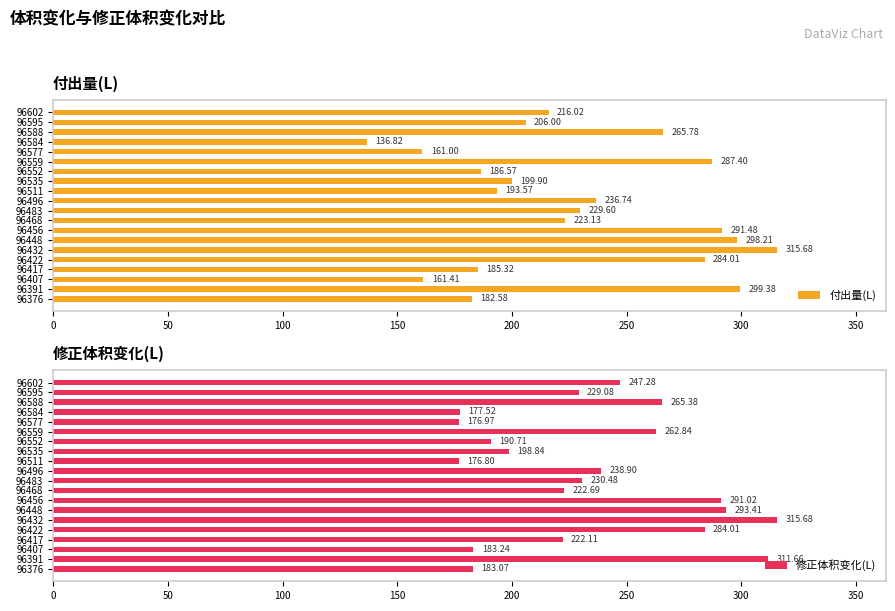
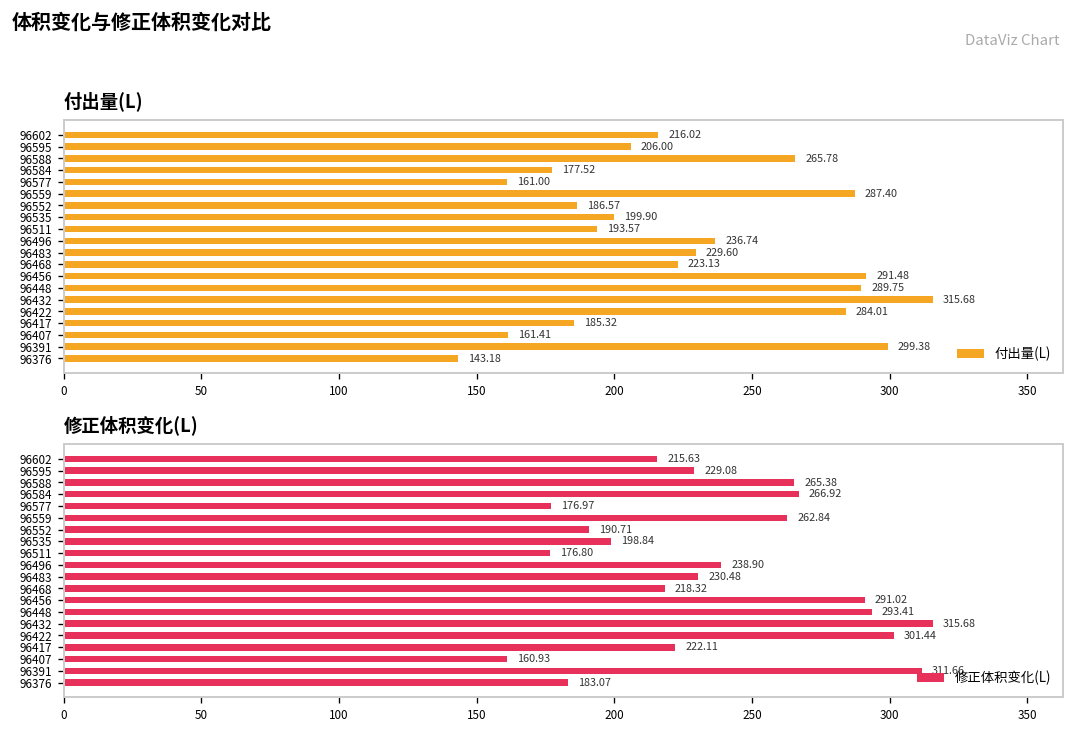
  {
    "付出量(L)": {
      "96602": 216.02,
      "96595": 206.00,
      "96588": 265.78,
-     "96584": 136.82,
+     "96584": 177.52,
      "96577": 161.00,
      "96559": 287.40,
      "96552": 186.57,
      "96535": 199.90,
      "96511": 193.57,
      "96496": 236.74,
      "96483": 229.60,
      "96468": 223.13,
      "96456": 291.48,
-     "96448": 298.21,
+     "96448": 289.75,
      "96432": 315.68,
      "96422": 284.01,
      "96417": 185.32,
      "96407": 161.41,
      "96391": 299.38,
-     "96376": 182.58
+     "96376": 143.18
    },
    "修正体积变化(L)": {
-     "96602": 247.28,
+     "96602": 215.63,
      "96595": 229.08,
      "96588": 265.38,
-     "96584": 177.52,
+     "96584": 266.92,
      "96577": 176.97,
      "96559": 262.84,
      "96552": 190.71,
      "96535": 198.84,
      "96511": 176.80,
      "96496": 238.90,
      "96483": 230.48,
-     "96468": 222.69,
+     "96468": 218.32,
      "96456": 291.02,
      "96448": 293.41,
      "96432": 315.68,
-     "96422": 284.01,
+     "96422": 301.44,
      "96417": 222.11,
-     "96407": 183.24,
+     "96407": 160.93,
      "96391": 311.66,
      "96376": 183.07
    }
  }
